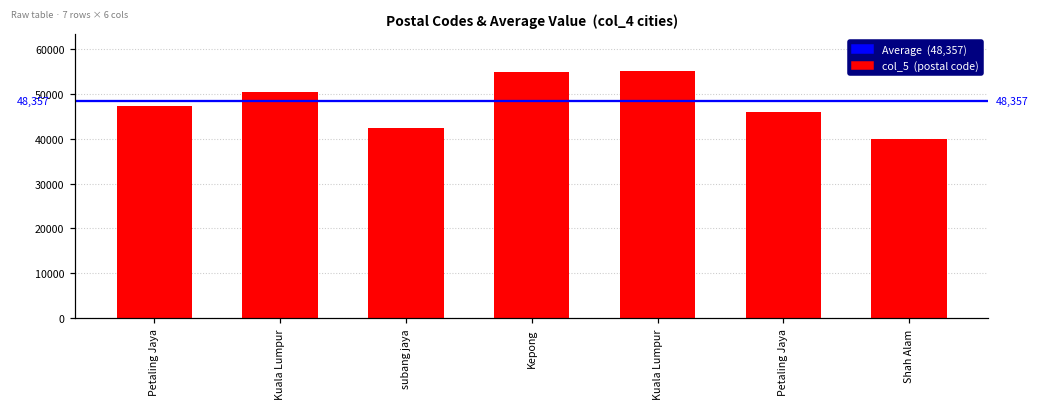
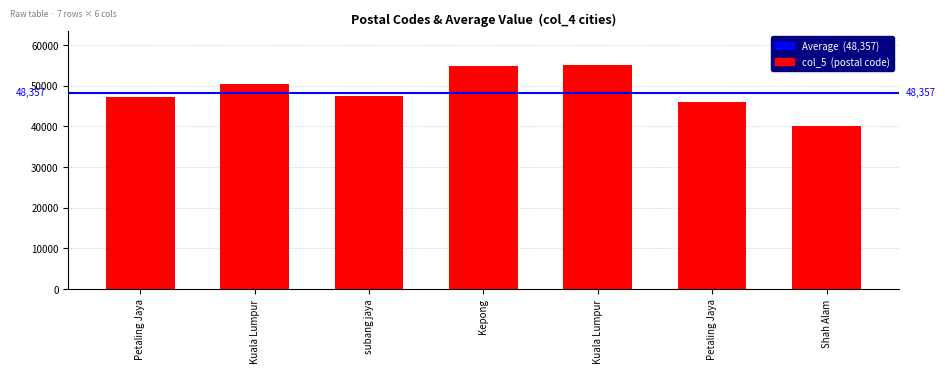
  {
-   "subang jaya": 42000,
+   "subang jaya": 48000,
    "Kepong": 55000,
    "Shah Alam": 40000
  }
